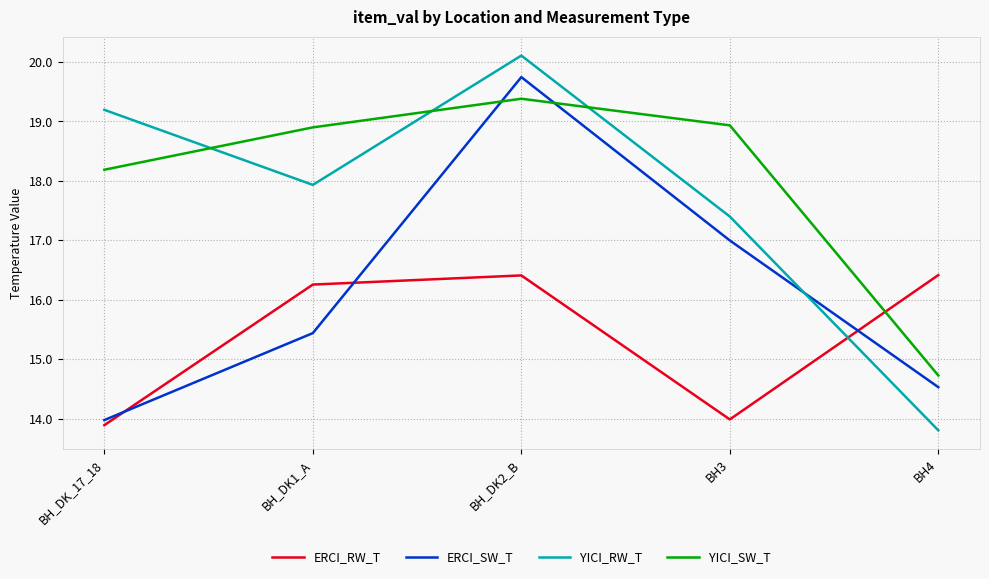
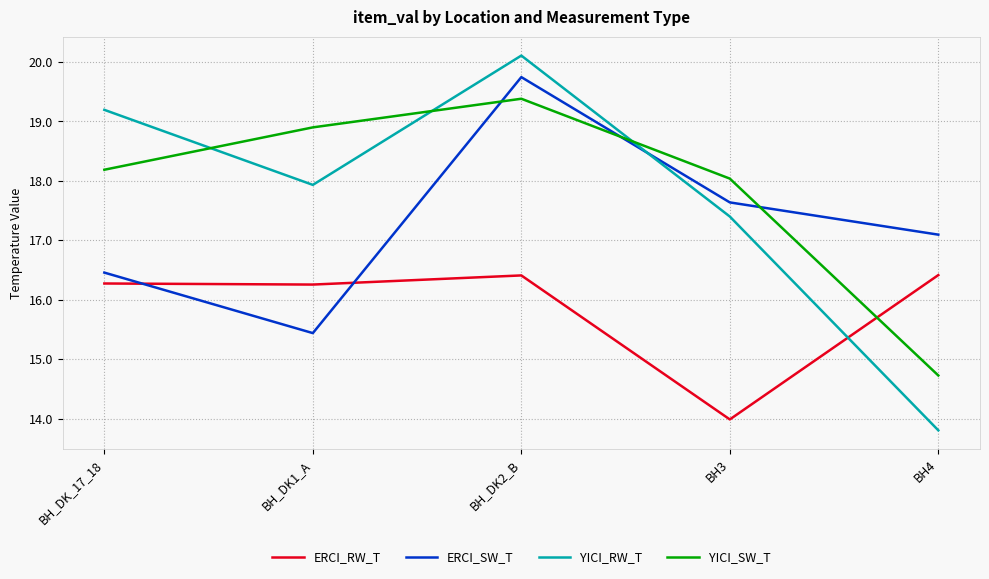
  {
    "ERCI_RW_T": {
-     "BH_DK_17_18": 13.9,
+     "BH_DK_17_18": 16.3,
      "BH_DK1_A": 16.3,
      "BH_DK2_B": 16.4,
      "BH3": 14.0,
      "BH4": 16.4
    },
    "ERCI_SW_T": {
-     "BH_DK_17_18": 14.0,
+     "BH_DK_17_18": 16.5,
      "BH_DK1_A": 15.4,
      "BH_DK2_B": 19.7,
-     "BH3": 17.0,
-     "BH4": 14.5
+     "BH3": 17.6,
+     "BH4": 17.1
    },
    "YICI_RW_T": {
      "BH_DK_17_18": 19.2,
      "BH_DK1_A": 17.9,
      "BH_DK2_B": 20.1,
      "BH3": 17.4,
      "BH4": 13.8
    },
    "YICI_SW_T": {
      "BH_DK_17_18": 18.2,
      "BH_DK1_A": 18.9,
      "BH_DK2_B": 19.4,
-     "BH3": 18.9,
+     "BH3": 18.0,
      "BH4": 14.7
    }
  }
